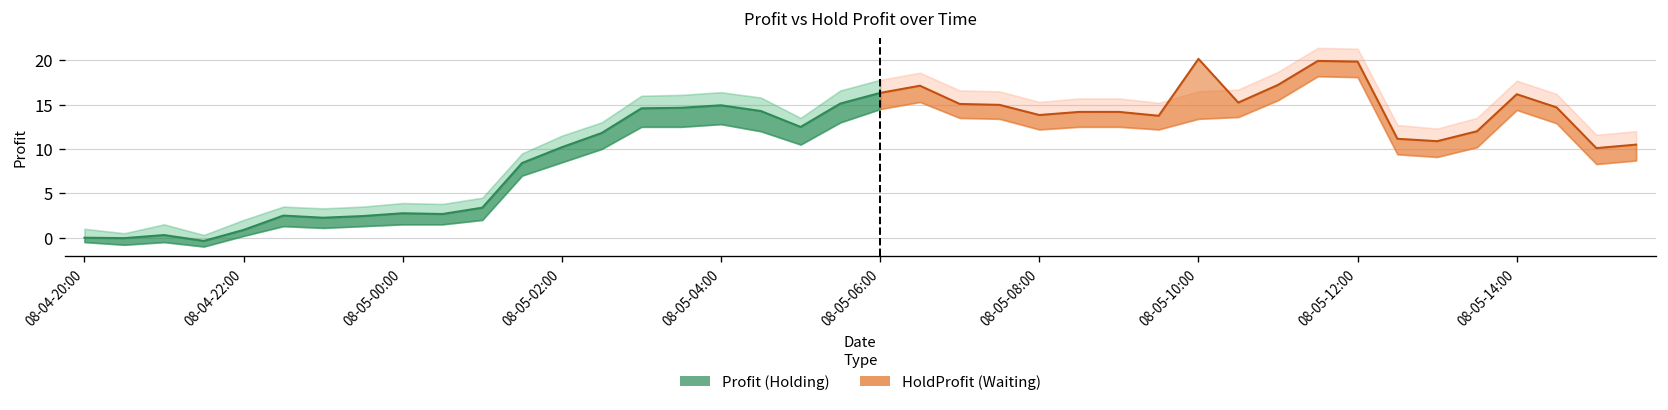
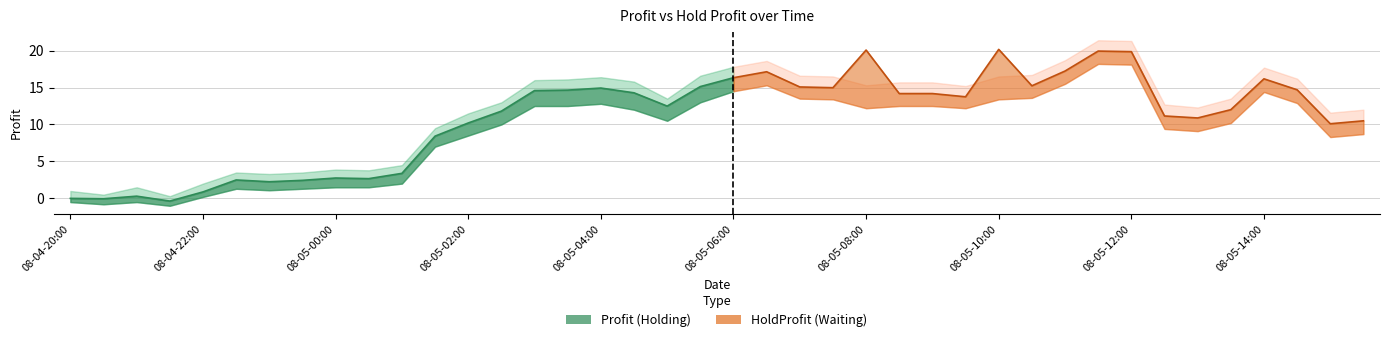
  {
    "HoldProfit (Waiting)": {
-     "08-05-08:00": 14,
+     "08-05-08:00": 20,
      "08-05-10:00": 20,
      "08-05-12:00": 20,
      "08-05-14:00": 16
    }
  }
